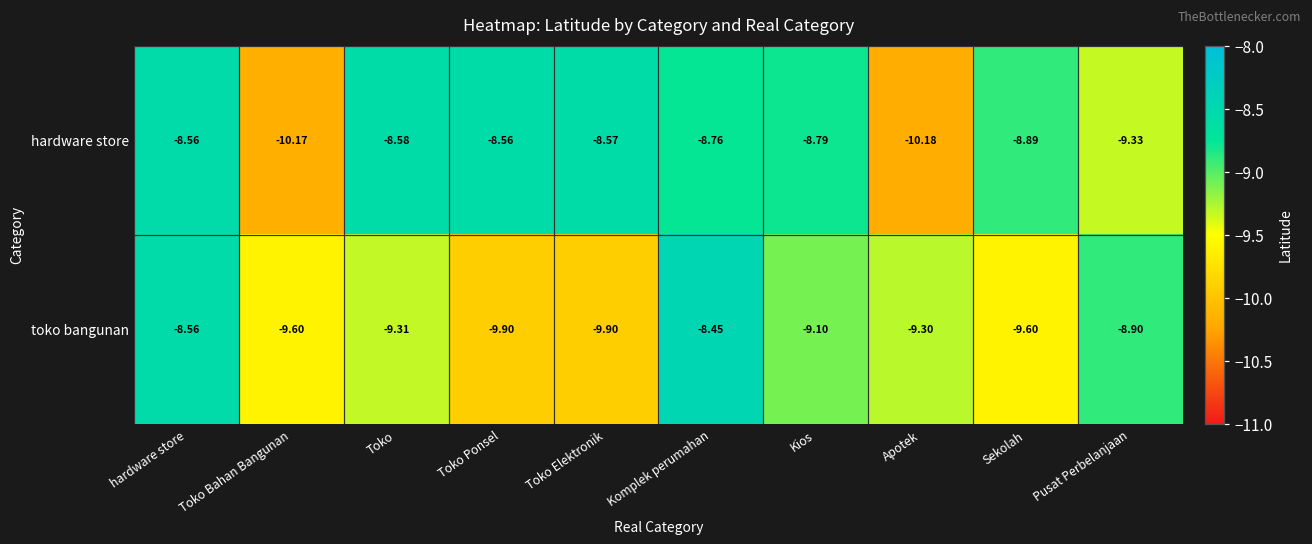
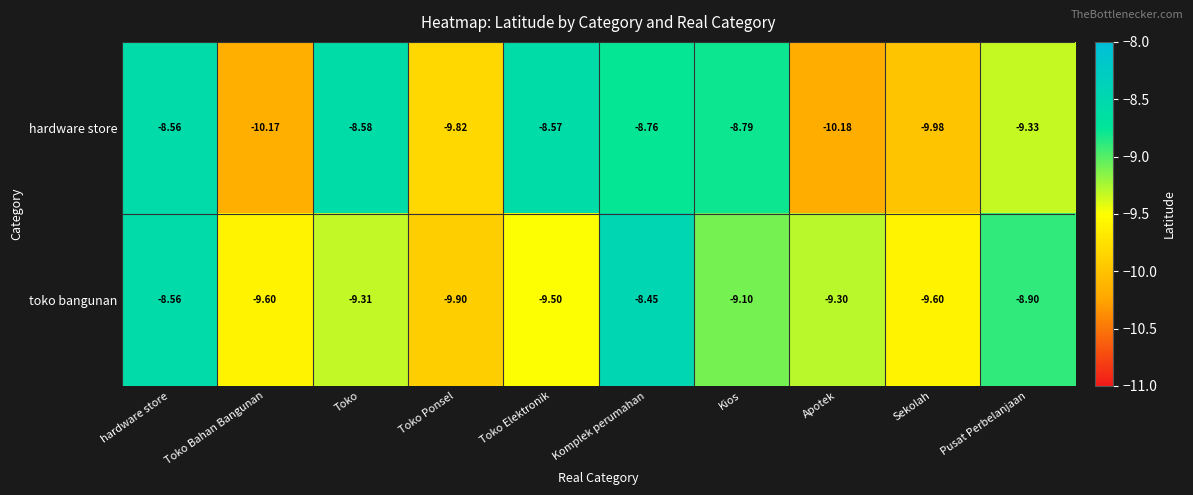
  {
    "hardware store": {
      "hardware store": -8.56,
      "Toko Bahan Bangunan": -10.17,
      "Toko": -8.58,
-     "Toko Ponsel": -8.56,
+     "Toko Ponsel": -9.82,
      "Toko Elektronik": -8.57,
      "Komplek perumahan": -8.76,
      "Kios": -8.79,
      "Apotek": -10.18,
-     "Sekolah": -8.89,
+     "Sekolah": -9.98,
      "Pusat Perbelanjaan": -9.33
    },
    "toko bangunan": {
      "hardware store": -8.56,
      "Toko Bahan Bangunan": -9.60,
      "Toko": -9.31,
      "Toko Ponsel": -9.90,
-     "Toko Elektronik": -9.90,
+     "Toko Elektronik": -9.50,
      "Komplek perumahan": -8.45,
      "Kios": -9.10,
      "Apotek": -9.30,
      "Sekolah": -9.60,
      "Pusat Perbelanjaan": -8.90
    }
  }
